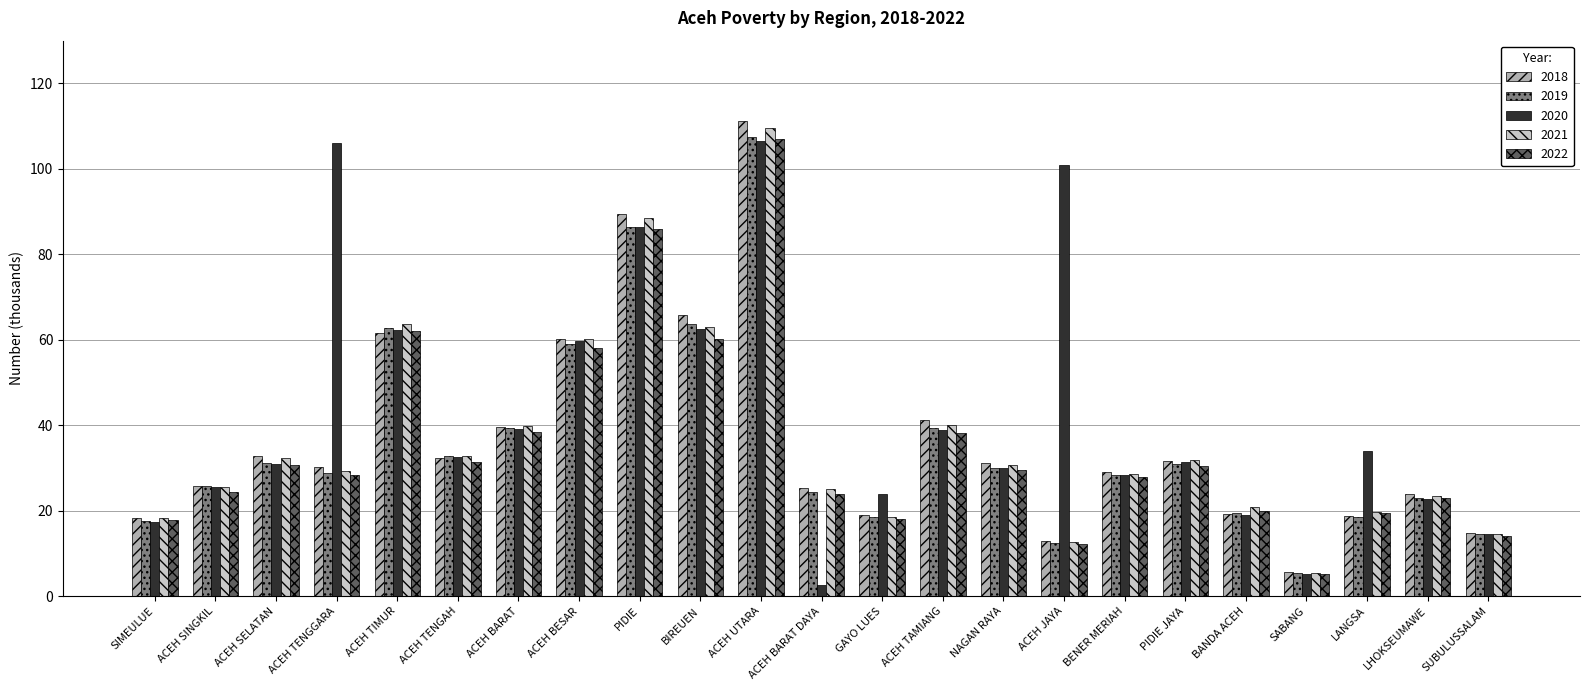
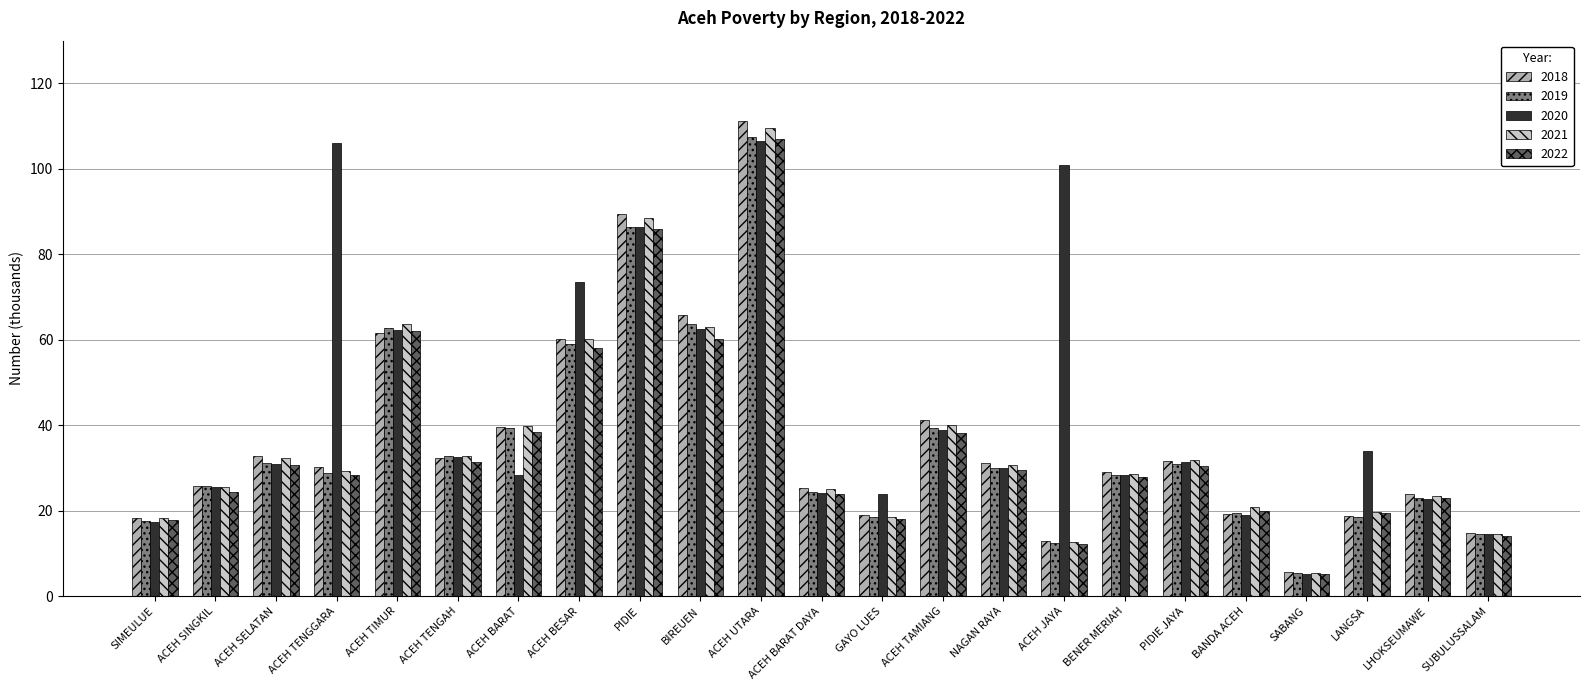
  {
    "2020": {
      "SIMEULUE": 17,
      "ACEH SINGKIL": 25,
      "ACEH SELATAN": 31,
      "ACEH TENGGARA": 106,
      "ACEH TIMUR": 62,
      "ACEH TENGAH": 32,
-     "ACEH BARAT": 39,
-     "ACEH BESAR": 60,
+     "ACEH BARAT": 28,
+     "ACEH BESAR": 74,
      "PIDIE": 86,
      "BIREUEN": 62,
      "ACEH UTARA": 106,
-     "ACEH BARAT DAYA": 3,
+     "ACEH BARAT DAYA": 24,
      "GAYO LUES": 24,
      "ACEH TAMIANG": 39,
      "NAGAN RAYA": 30,
      "ACEH JAYA": 101,
      "BENER MERIAH": 28,
      "PIDIE JAYA": 31,
      "BANDA ACEH": 19,
      "SABANG": 5,
      "LANGSA": 34,
      "LHOKSEUMAWE": 23,
      "SUBULUSSALAM": 14
    }
  }
